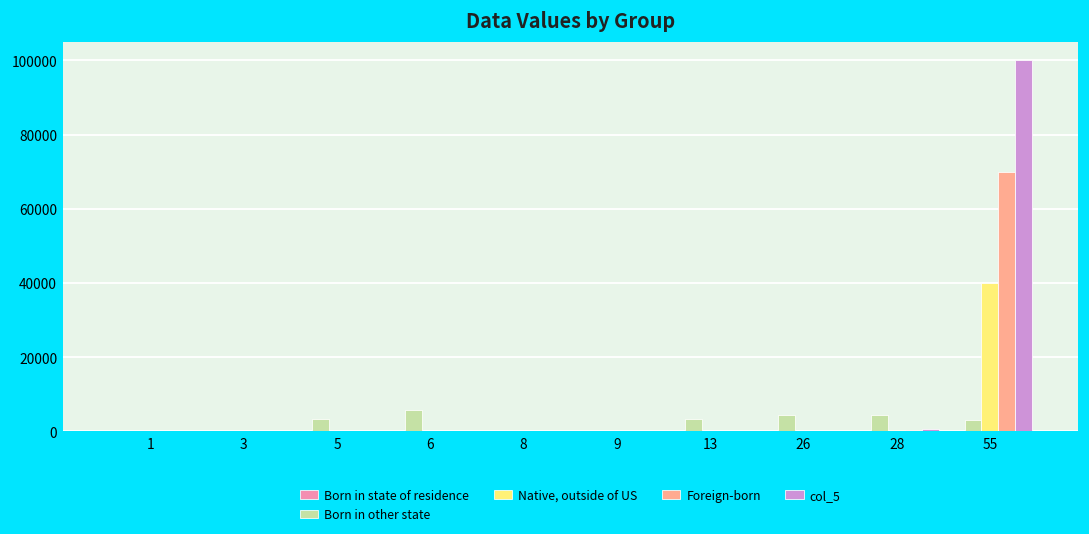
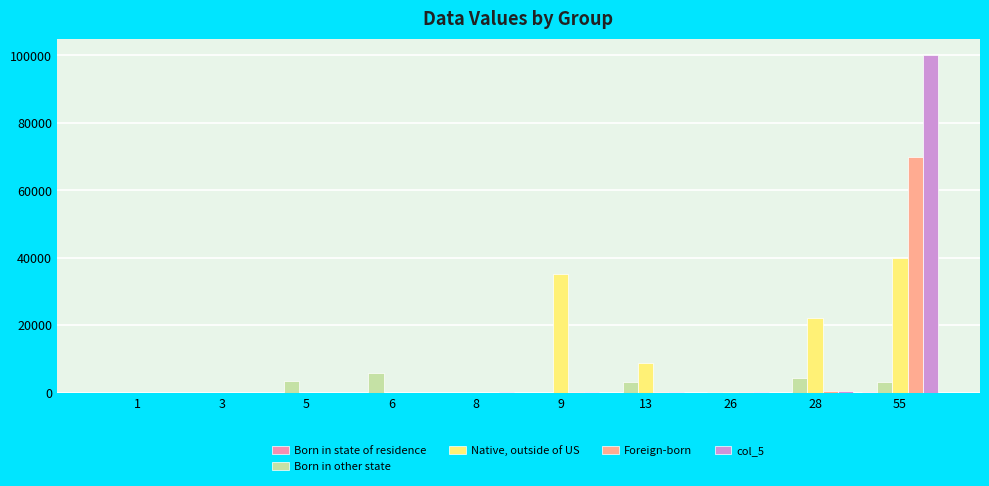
  {
    "Born in other state": {
      "5": 3000,
      "6": 6000,
      "13": 3000,
-     "26": 4000,
+     "26": 0,
      "28": 4000,
      "55": 3000
    },
    "Native, outside of US": {
-     "9": 0,
-     "13": 0,
-     "28": 0,
+     "9": 35000,
+     "13": 9000,
+     "28": 22000,
      "55": 40000
    }
  }
